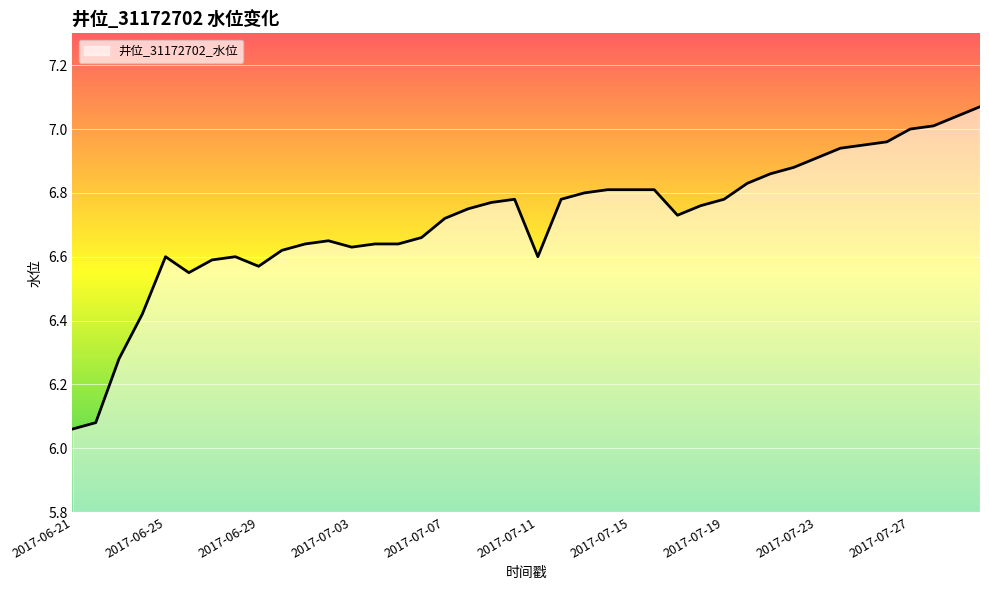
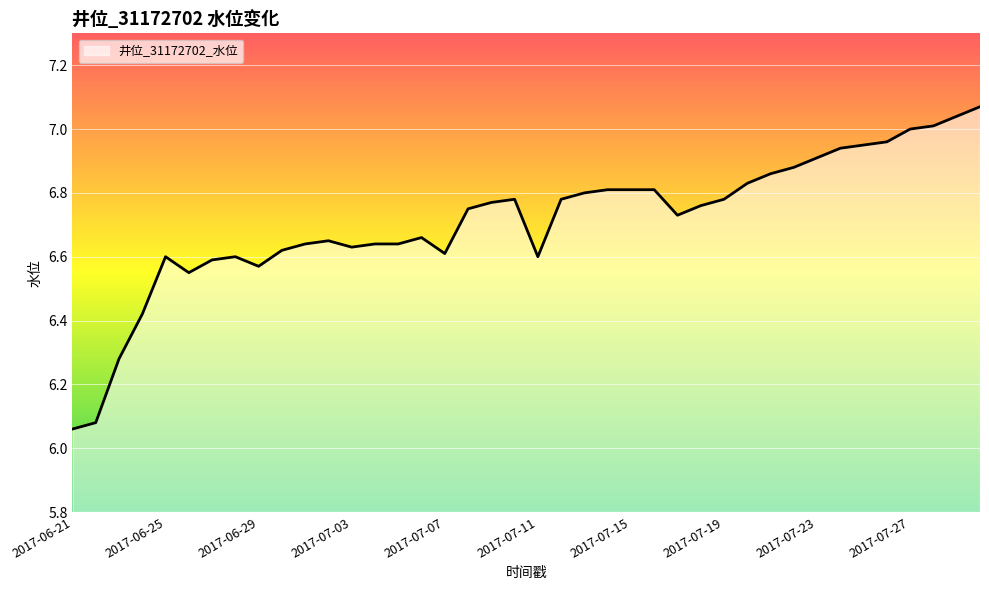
  {
    "2017-06-21": 6.06,
    "2017-06-25": 6.60,
    "2017-06-29": 6.57,
    "2017-07-03": 6.63,
-   "2017-07-07": 6.72,
+   "2017-07-07": 6.61,
    "2017-07-11": 6.60,
    "2017-07-15": 6.81,
    "2017-07-19": 6.78,
    "2017-07-23": 6.91,
    "2017-07-27": 7.00
  }
